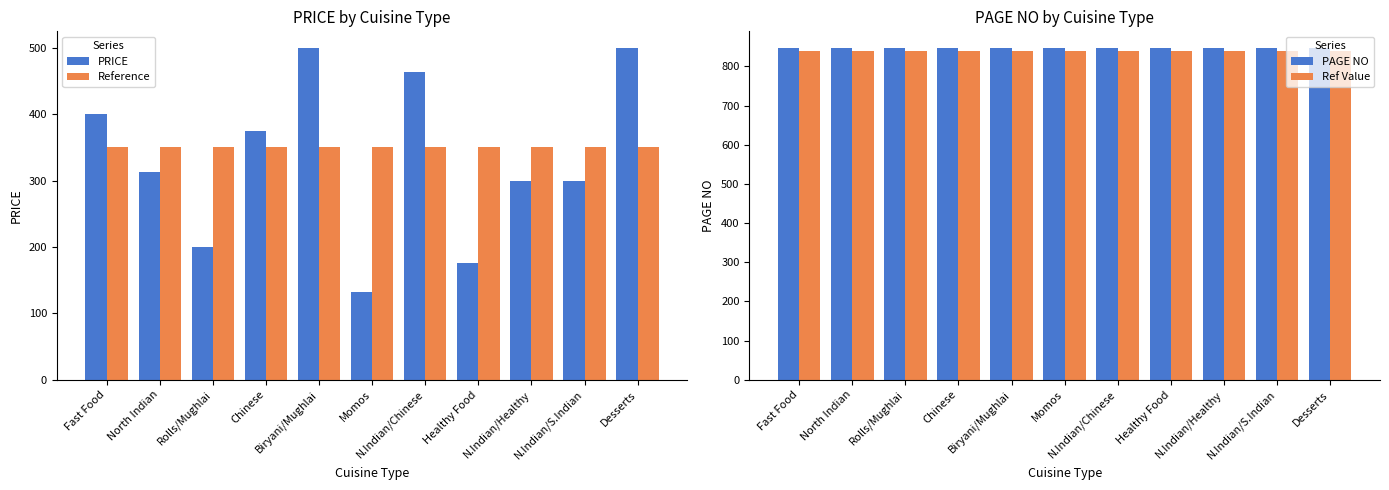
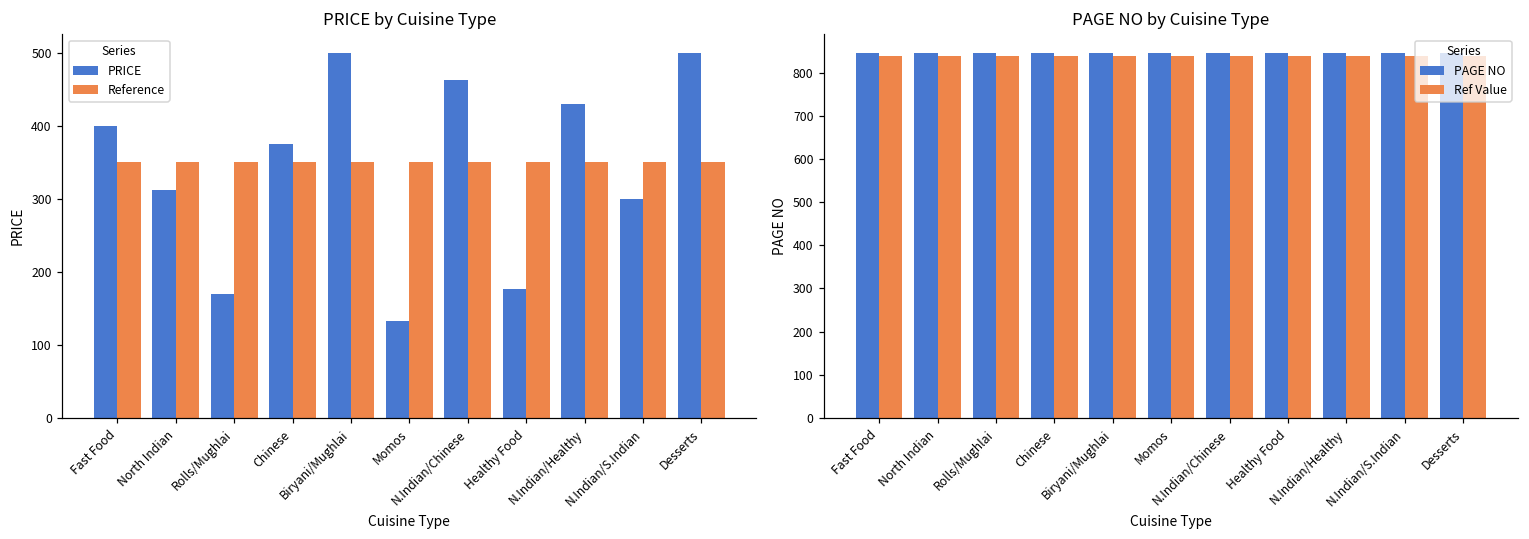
  {
    "PRICE by Cuisine Type": {
      "PRICE": {
        "Fast Food": 400,
        "North Indian": 310,
-       "Rolls/Mughlai": 200,
+       "Rolls/Mughlai": 170,
        "Chinese": 380,
        "Biryani/Mughlai": 500,
        "Momos": 130,
        "N.Indian/Chinese": 460,
        "Healthy Food": 180,
-       "N.Indian/Healthy": 300,
+       "N.Indian/Healthy": 430,
        "N.Indian/S.Indian": 300,
        "Desserts": 500
      }
    },
    "PAGE NO by Cuisine Type": {
      "PAGE NO": {
        "Fast Food": 850,
        "North Indian": 850,
        "Rolls/Mughlai": 850,
        "Chinese": 850,
        "Biryani/Mughlai": 850,
        "Momos": 850,
        "N.Indian/Chinese": 850,
        "Healthy Food": 850,
        "N.Indian/Healthy": 850,
        "N.Indian/S.Indian": 850
      },
      "Ref Value": {
        "Fast Food": 840,
        "North Indian": 840,
        "Rolls/Mughlai": 840,
        "Chinese": 840,
        "Biryani/Mughlai": 840,
        "Momos": 840,
        "N.Indian/Chinese": 840,
        "Healthy Food": 840,
        "N.Indian/Healthy": 840
      }
    }
  }
